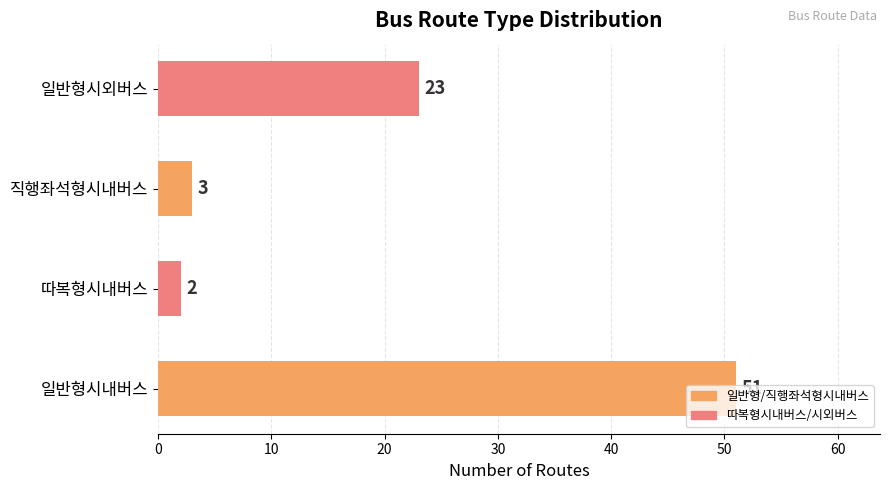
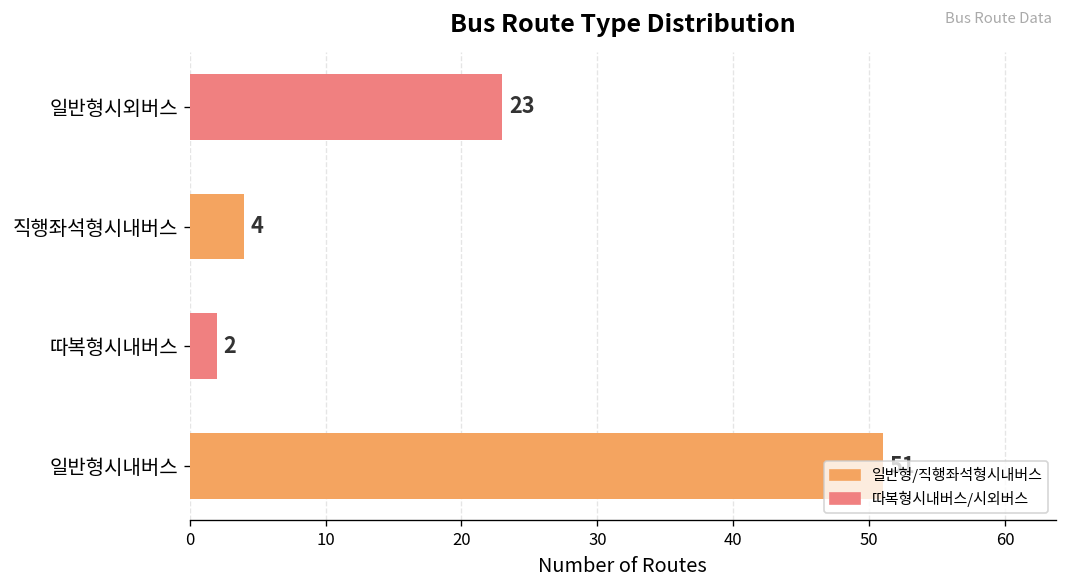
  {
    "일반형시외버스": 23,
-   "직행좌석형시내버스": 3,
+   "직행좌석형시내버스": 4,
    "따복형시내버스": 2
  }
